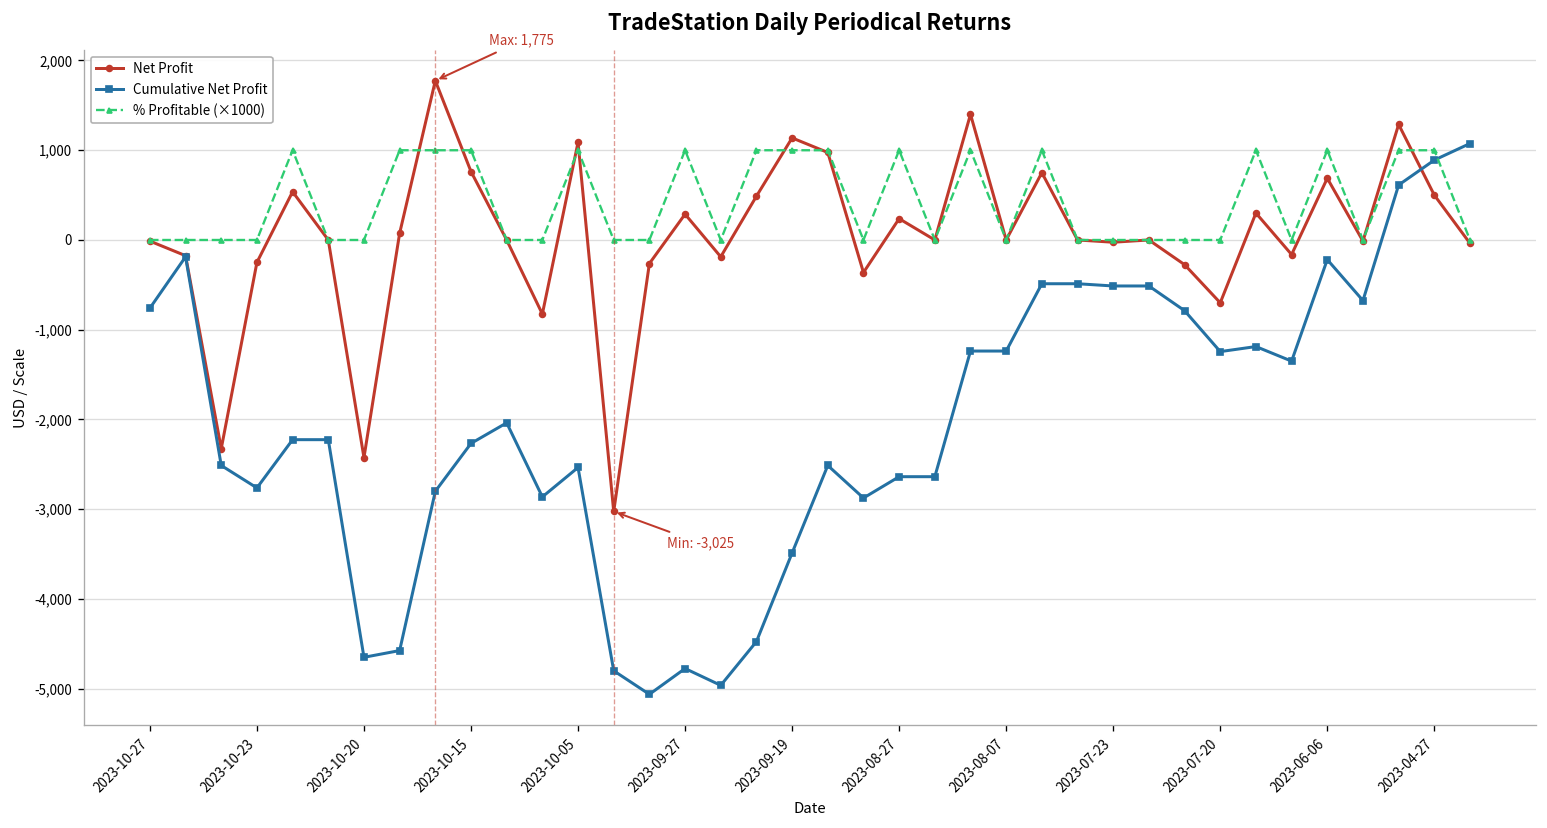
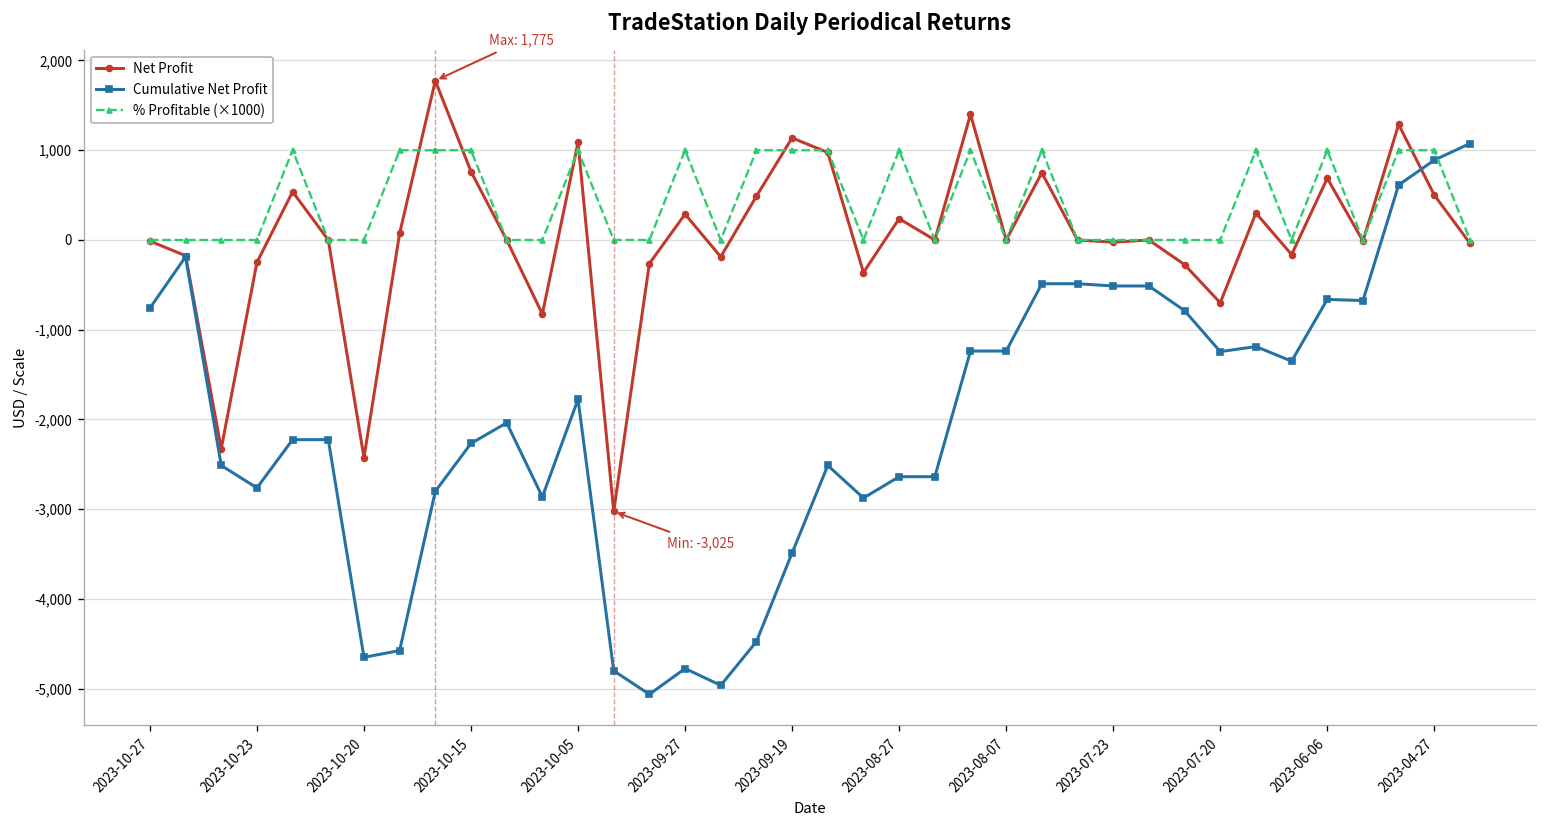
  {
    "Net Profit": {
      "2023-10-23": "-300",
      "2023-10-20": "-2,400",
      "2023-10-15": "800",
      "2023-10-05": "1,100",
      "2023-09-27": "300",
      "2023-09-19": "1,100",
      "2023-08-27": "200",
      "2023-07-20": "-700",
      "2023-06-06": "700",
      "2023-04-27": "500"
    },
    "Cumulative Net Profit": {
      "2023-10-27": "-800",
      "2023-10-23": "-2,800",
      "2023-10-20": "-4,700",
      "2023-10-15": "-2,300",
-     "2023-10-05": "-2,500",
+     "2023-10-05": "-1,800",
      "2023-09-27": "-4,800",
      "2023-09-19": "-3,500",
      "2023-08-27": "-2,600",
      "2023-08-07": "-1,200",
      "2023-07-23": "-500",
      "2023-07-20": "-1,200",
-     "2023-06-06": "-200",
+     "2023-06-06": "-700",
      "2023-04-27": "900"
    },
    "% Profitable (×1000)": {
      "2023-10-23": "0",
      "2023-10-20": "0",
      "2023-10-15": "1,000",
      "2023-10-05": "1,000",
      "2023-09-27": "1,000",
      "2023-09-19": "1,000",
      "2023-08-27": "1,000",
      "2023-07-20": "0",
      "2023-06-06": "1,000",
      "2023-04-27": "1,000"
    }
  }
